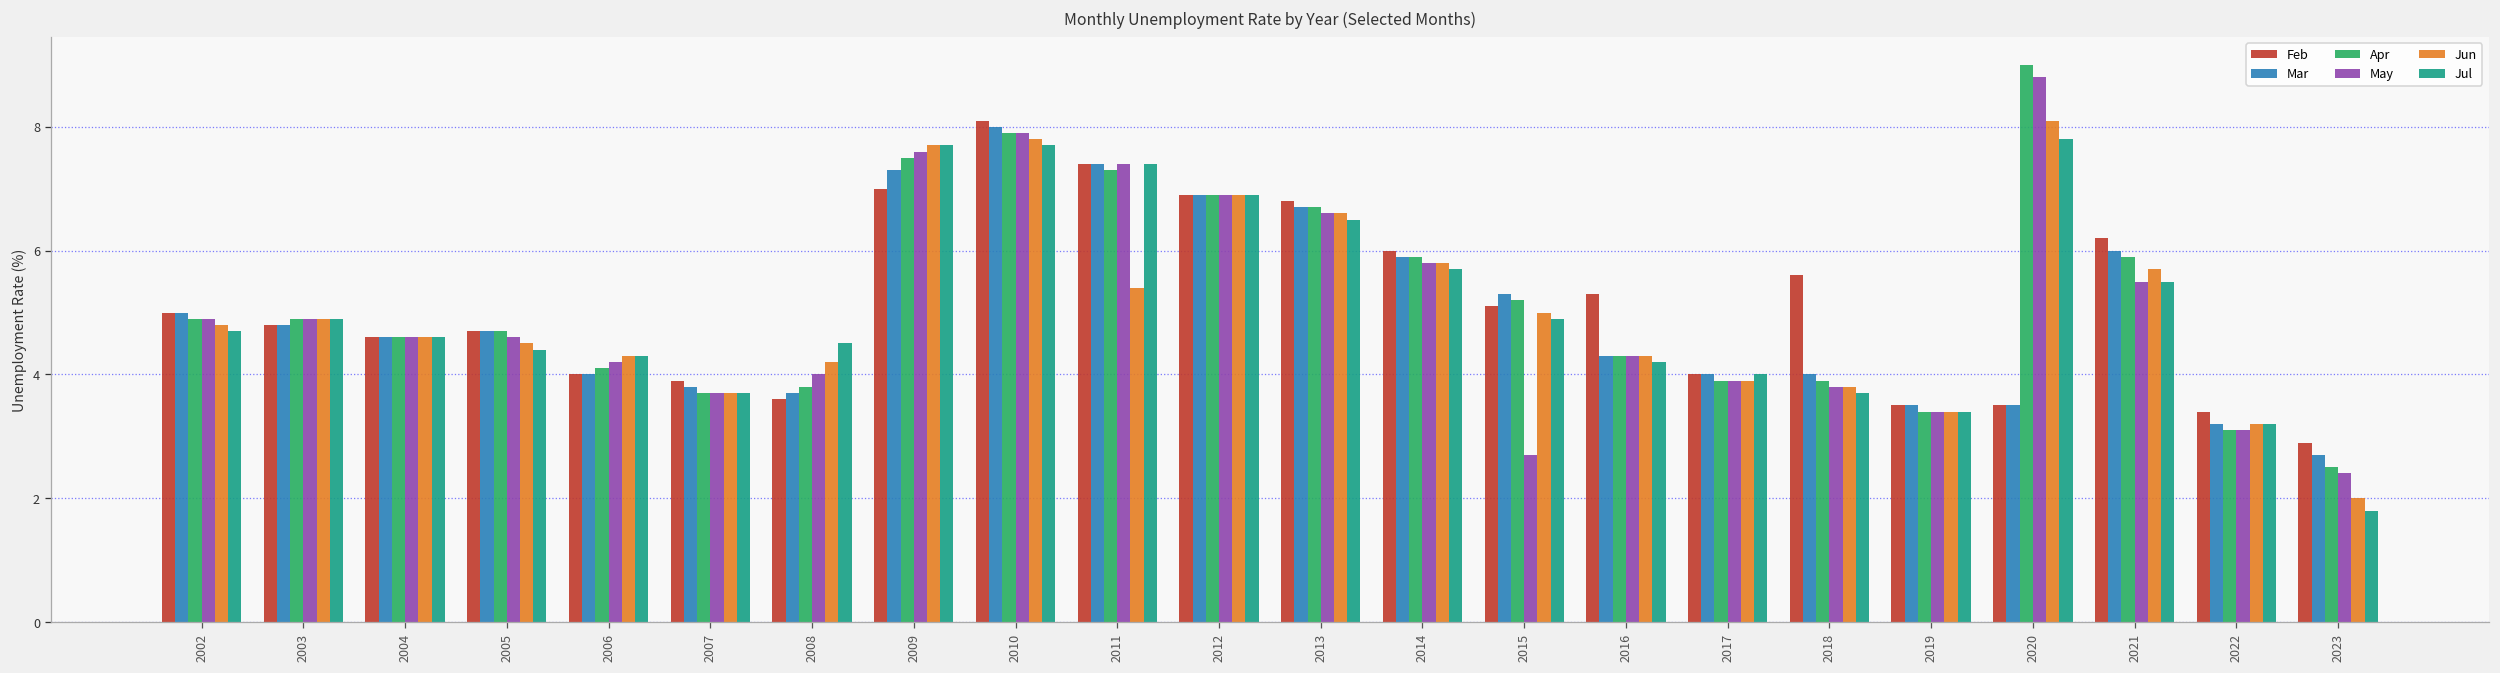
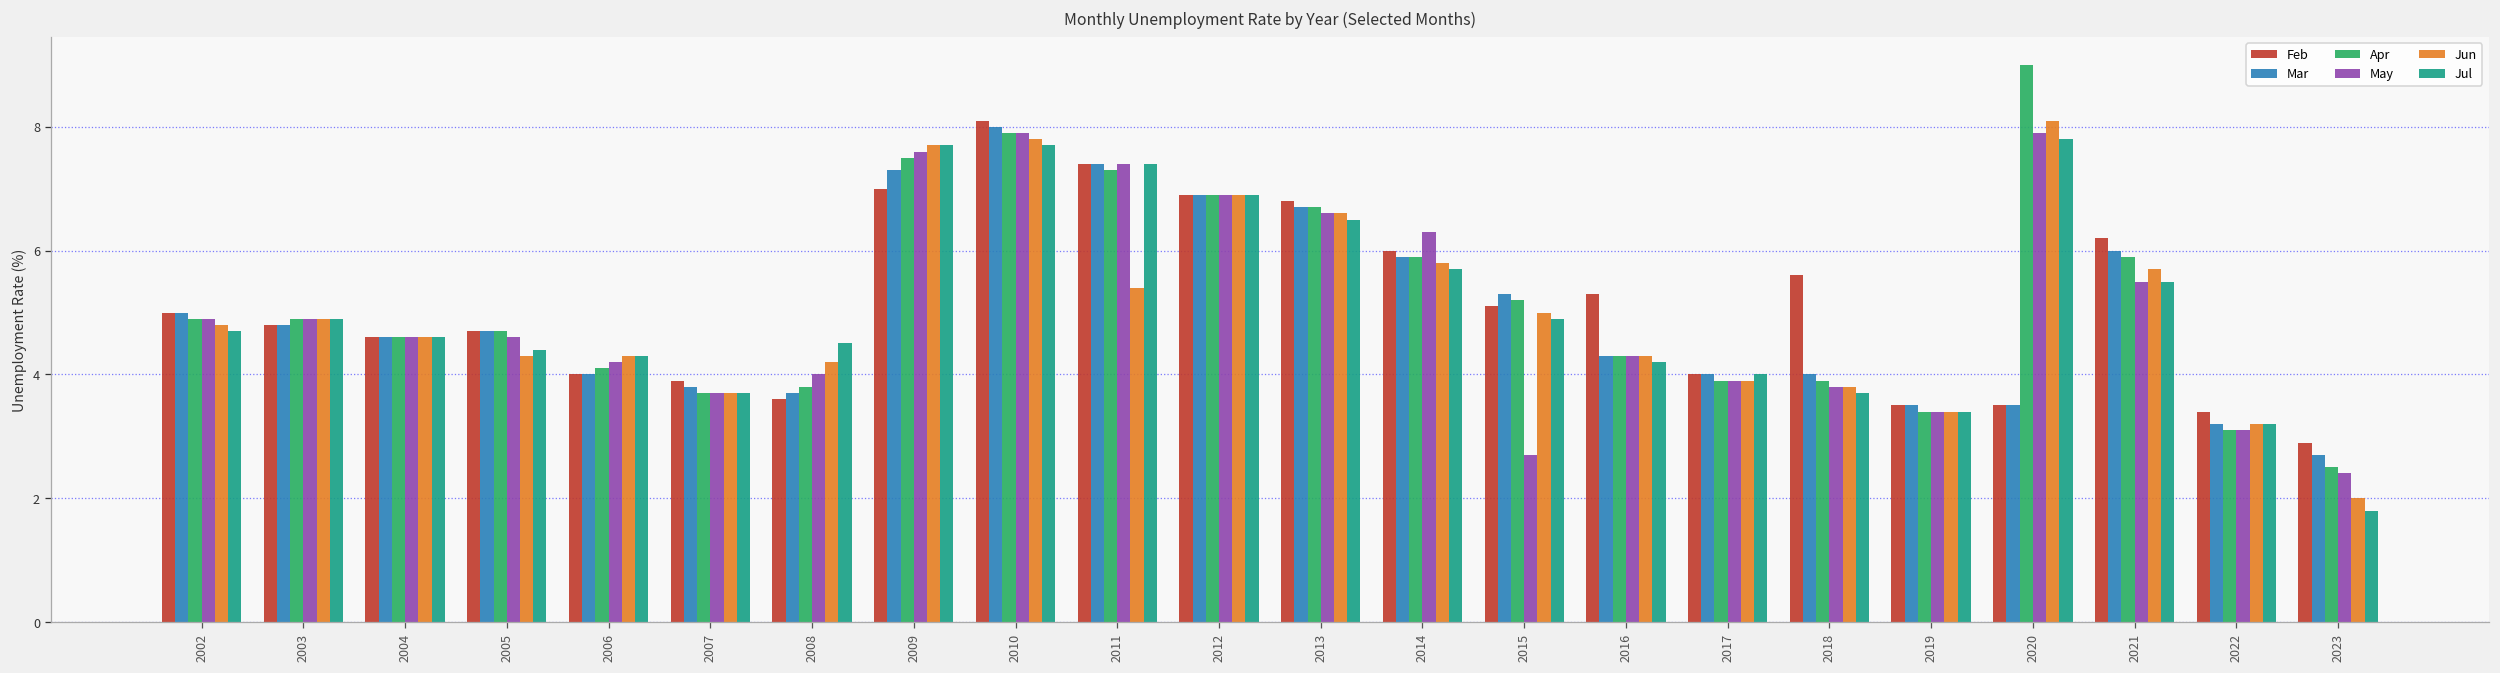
  {
    "Feb": {
      "2002": 5.0,
      "2003": 4.8,
      "2004": 4.6,
      "2005": 4.7,
      "2006": 4.0,
      "2007": 3.9,
      "2008": 3.6,
      "2009": 7.0,
      "2010": 8.1,
      "2011": 7.4,
      "2012": 6.9,
      "2013": 6.8,
      "2014": 6.0,
      "2015": 5.1,
      "2016": 5.3,
      "2017": 4.0,
      "2018": 5.6,
      "2019": 3.5,
      "2020": 3.5,
      "2021": 6.2,
      "2022": 3.4,
      "2023": 2.9
    },
    "Mar": {
      "2002": 5.0,
      "2003": 4.8,
      "2004": 4.6,
      "2005": 4.7,
      "2006": 4.0,
      "2007": 3.8,
      "2008": 3.7,
      "2009": 7.3,
      "2010": 8.0,
      "2011": 7.4,
      "2012": 6.9,
      "2013": 6.7,
      "2014": 5.9,
      "2015": 5.3,
      "2016": 4.3,
      "2017": 4.0,
      "2018": 4.0,
      "2019": 3.5,
      "2020": 3.5,
      "2021": 6.0,
      "2022": 3.2,
      "2023": 2.7
    },
    "May": {
      "2002": 4.9,
      "2003": 4.9,
      "2004": 4.6,
      "2005": 4.6,
      "2006": 4.2,
      "2007": 3.7,
      "2008": 4.0,
      "2009": 7.6,
      "2010": 7.9,
      "2011": 7.4,
      "2012": 6.9,
      "2013": 6.6,
-     "2014": 5.8,
+     "2014": 6.3,
      "2015": 2.7,
      "2016": 4.3,
      "2017": 3.9,
      "2018": 3.8,
      "2019": 3.4,
-     "2020": 8.8,
+     "2020": 7.9,
      "2021": 5.5,
      "2022": 3.1,
      "2023": 2.4
    },
    "Jun": {
      "2002": 4.8,
      "2003": 4.9,
      "2004": 4.6,
-     "2005": 4.5,
+     "2005": 4.3,
      "2006": 4.3,
      "2007": 3.7,
      "2008": 4.2,
      "2009": 7.7,
      "2010": 7.8,
      "2011": 5.4,
      "2012": 6.9,
      "2013": 6.6,
      "2014": 5.8,
      "2015": 5.0,
      "2016": 4.3,
      "2017": 3.9,
      "2018": 3.8,
      "2019": 3.4,
      "2020": 8.1,
      "2021": 5.7,
      "2022": 3.2,
      "2023": 2.0
    }
  }
